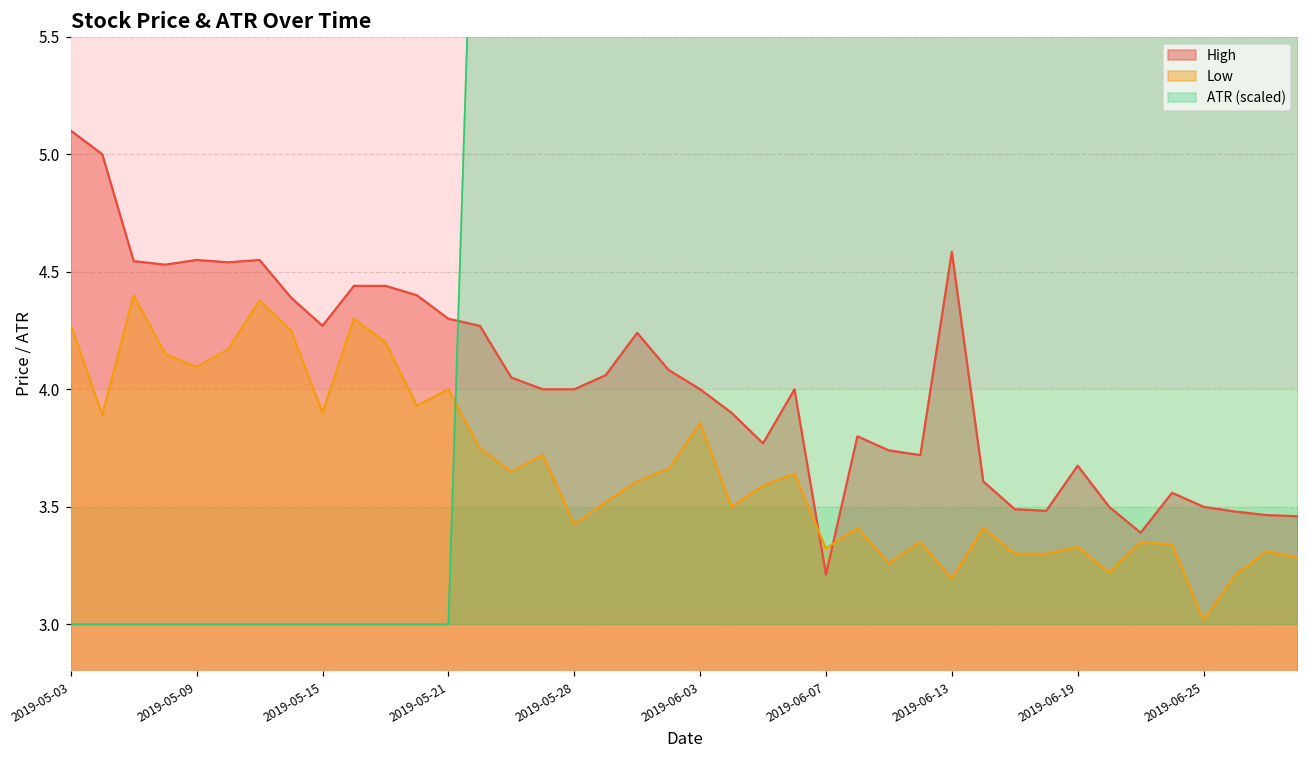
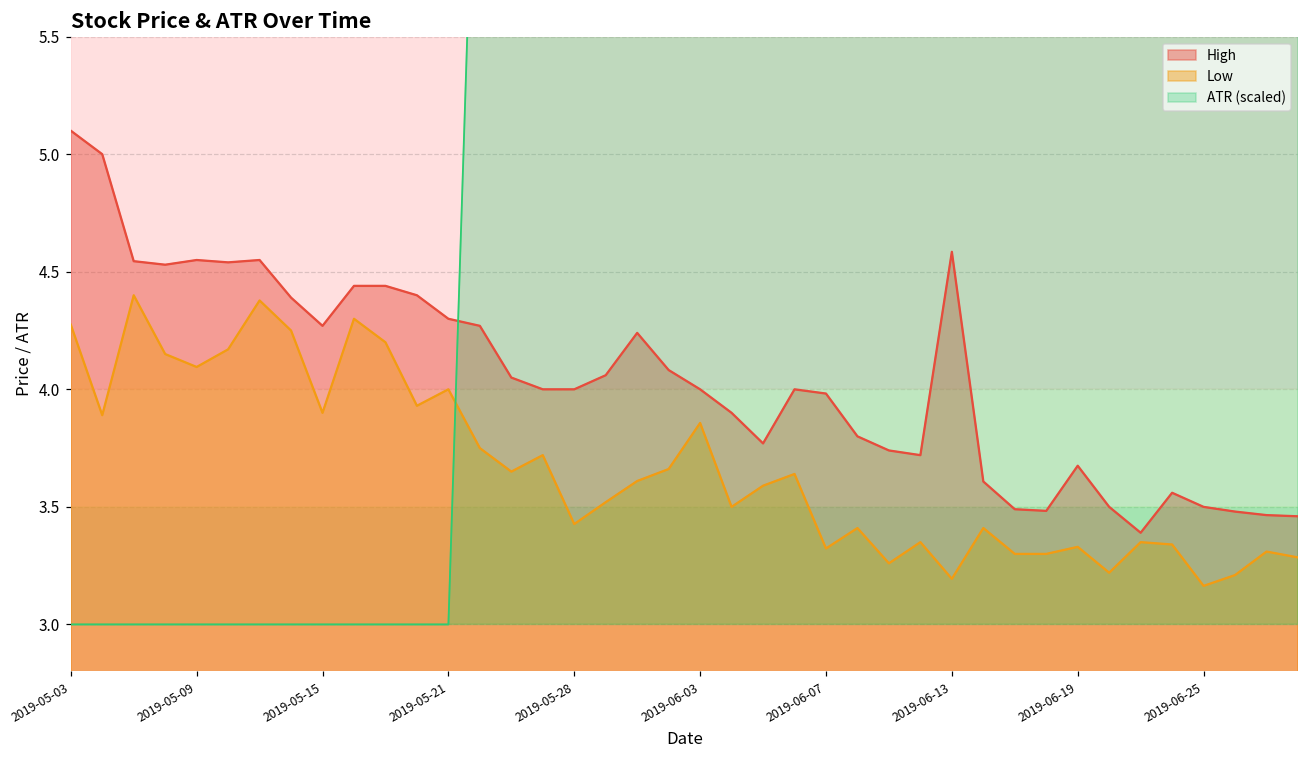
  {
    "High": {
      "2019-05-03": 5.10,
      "2019-05-09": 4.55,
      "2019-05-15": 4.27,
      "2019-05-21": 4.30,
      "2019-05-28": 4.00,
      "2019-06-03": 4.00,
-     "2019-06-07": 3.21,
+     "2019-06-07": 3.98,
      "2019-06-13": 4.58,
      "2019-06-19": 3.67,
      "2019-06-25": 3.50
    },
    "Low": {
      "2019-05-03": 4.28,
      "2019-05-09": 4.09,
      "2019-05-15": 3.90,
      "2019-05-21": 4.00,
      "2019-05-28": 3.43,
      "2019-06-03": 3.86,
      "2019-06-07": 3.32,
      "2019-06-13": 3.19,
      "2019-06-19": 3.33,
-     "2019-06-25": 3.02
+     "2019-06-25": 3.16
    },
    "ATR (scaled)": {
      "2019-05-03": 0.00,
      "2019-05-09": 0.00,
      "2019-05-15": 0.00,
      "2019-05-21": 0.00
    }
  }
